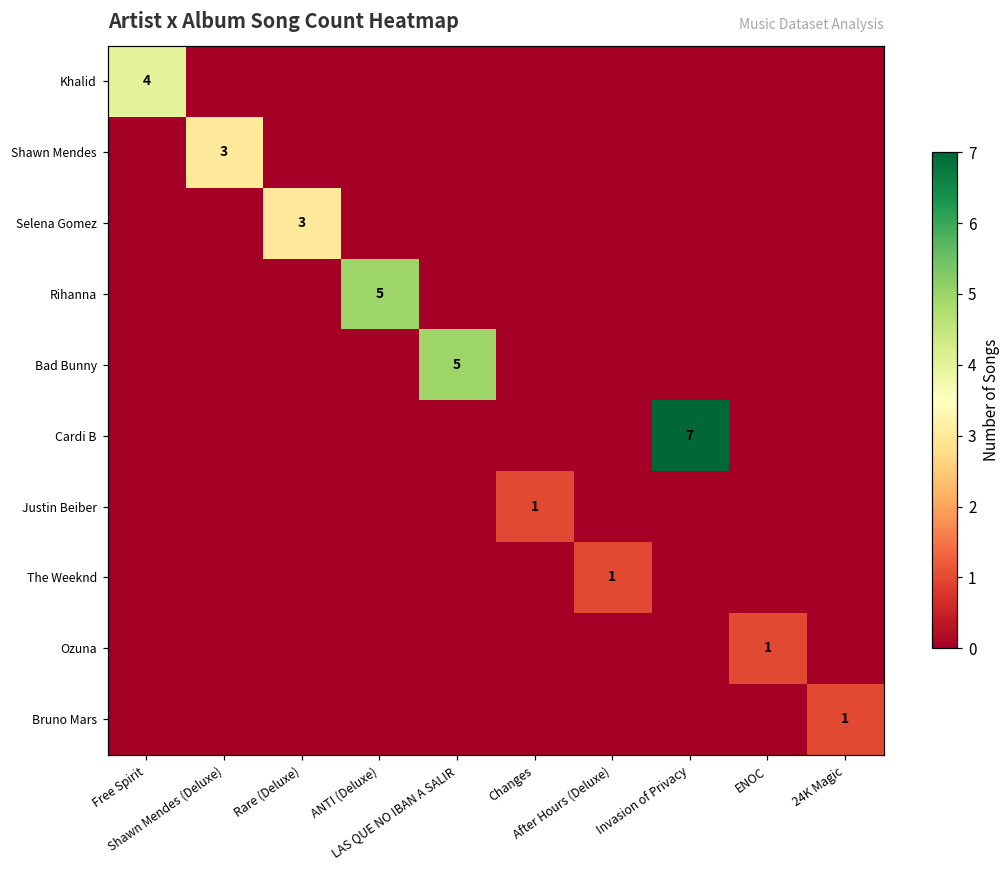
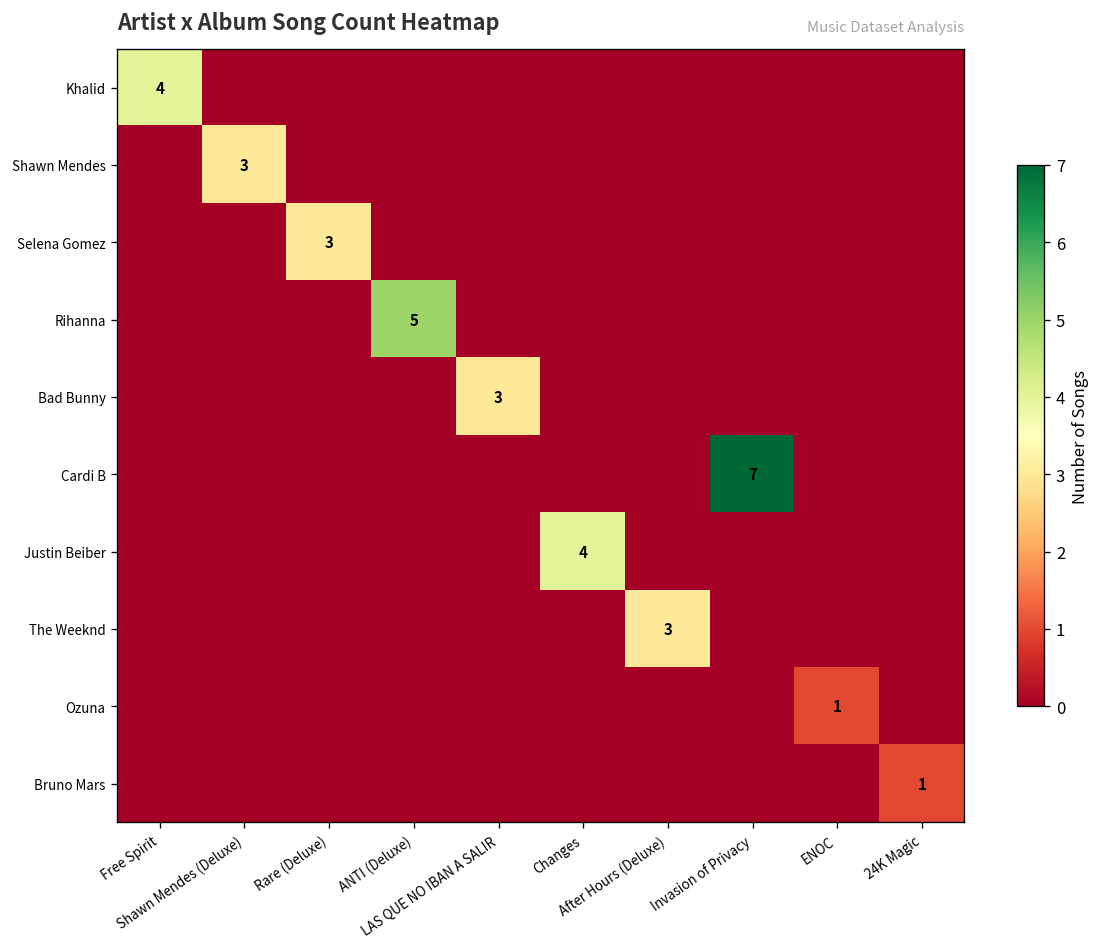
  {
    "Khalid": {
      "Free Spirit": 4
    },
    "Shawn Mendes": {
      "Shawn Mendes (Deluxe)": 3
    },
    "Selena Gomez": {
      "Rare (Deluxe)": 3
    },
    "Rihanna": {
      "ANTI (Deluxe)": 5
    },
    "Bad Bunny": {
-     "LAS QUE NO IBAN A SALIR": 5
+     "LAS QUE NO IBAN A SALIR": 3
    },
    "Cardi B": {
      "Invasion of Privacy": 7
    },
    "Justin Beiber": {
-     "Changes": 1
+     "Changes": 4
    },
    "The Weeknd": {
-     "After Hours (Deluxe)": 1
+     "After Hours (Deluxe)": 3
    },
    "Ozuna": {
      "ENOC": 1
    },
    "Bruno Mars": {
      "24K Magic": 1
    }
  }
